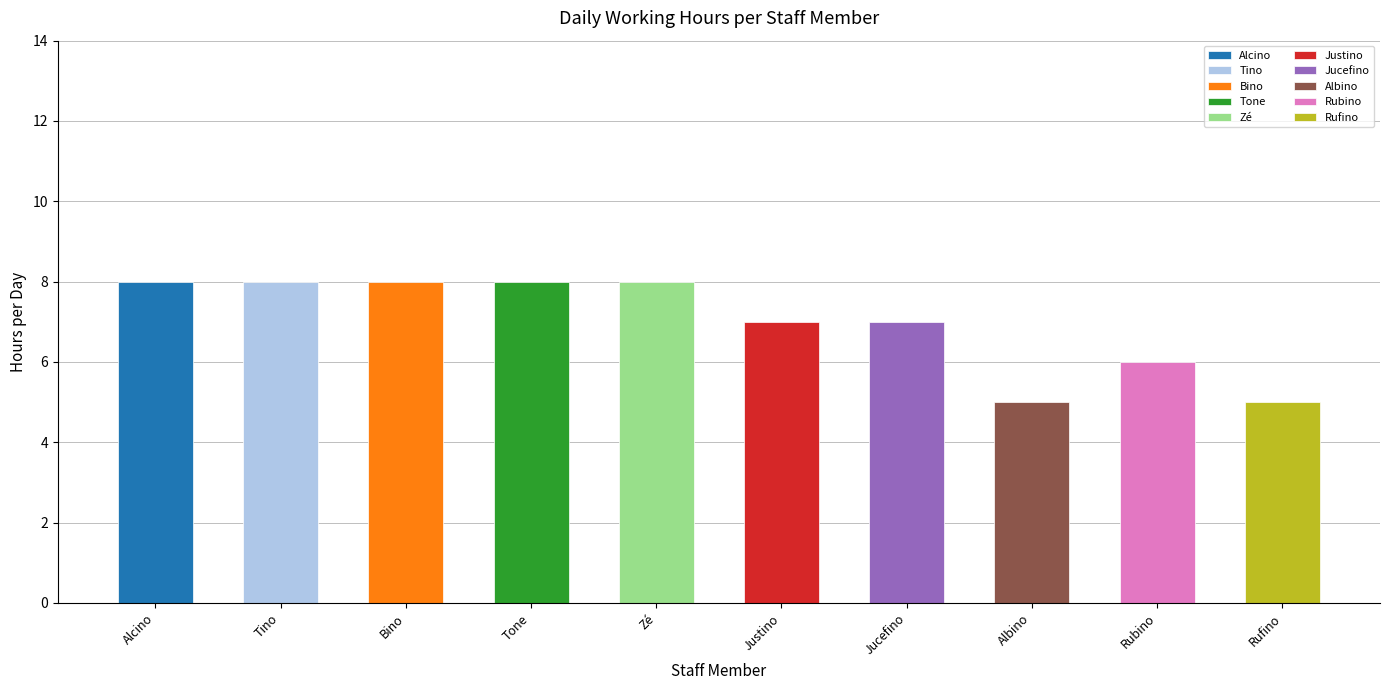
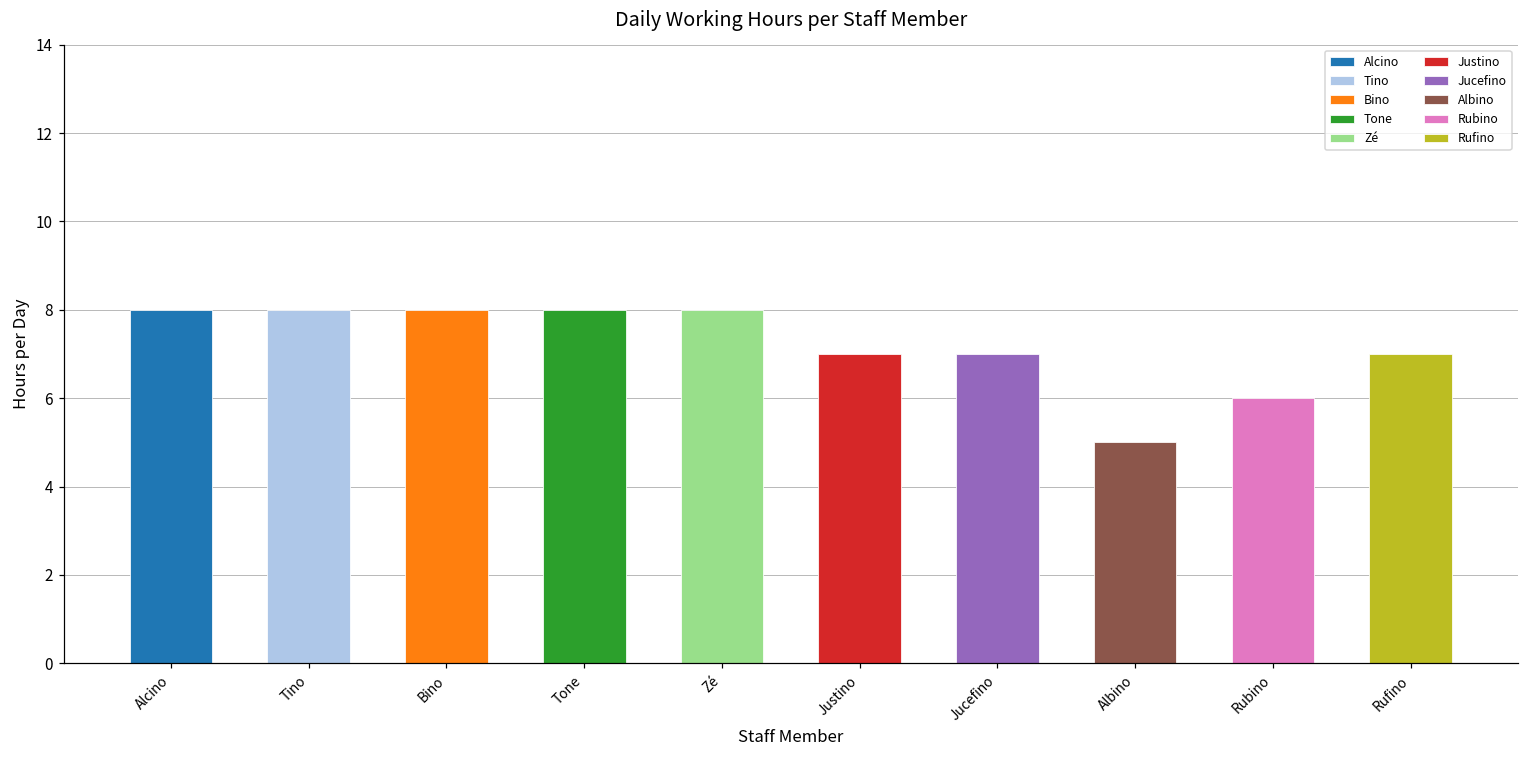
  {
    "Alcino": 8,
    "Tino": 8,
    "Bino": 8,
    "Tone": 8,
    "Zé": 8,
    "Justino": 7,
    "Jucefino": 7,
    "Albino": 5,
    "Rubino": 6,
-   "Rufino": 5
+   "Rufino": 7
  }
